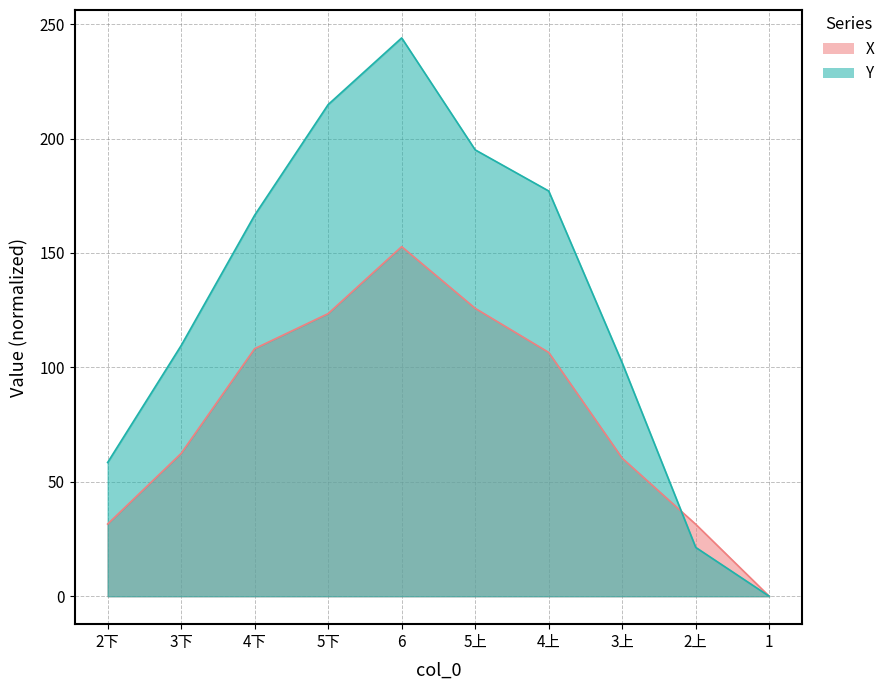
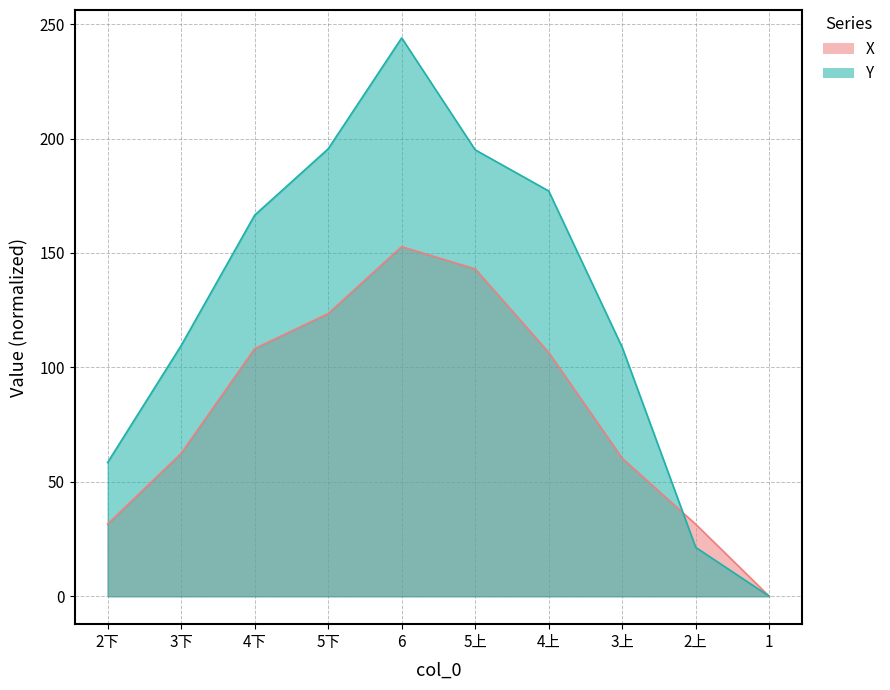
  {
    "X": {
      "2下": 32,
      "3下": 62,
      "4下": 108,
      "5下": 123,
      "6": 153,
-     "5上": 126,
+     "5上": 143,
      "4上": 107,
      "3上": 60,
      "2上": 31
    },
    "Y": {
      "2下": 58,
      "3下": 110,
      "4下": 167,
-     "5下": 215,
+     "5下": 195,
      "6": 244,
      "5上": 195,
      "4上": 177,
-     "3上": 102,
+     "3上": 109,
      "2上": 21
    }
  }
